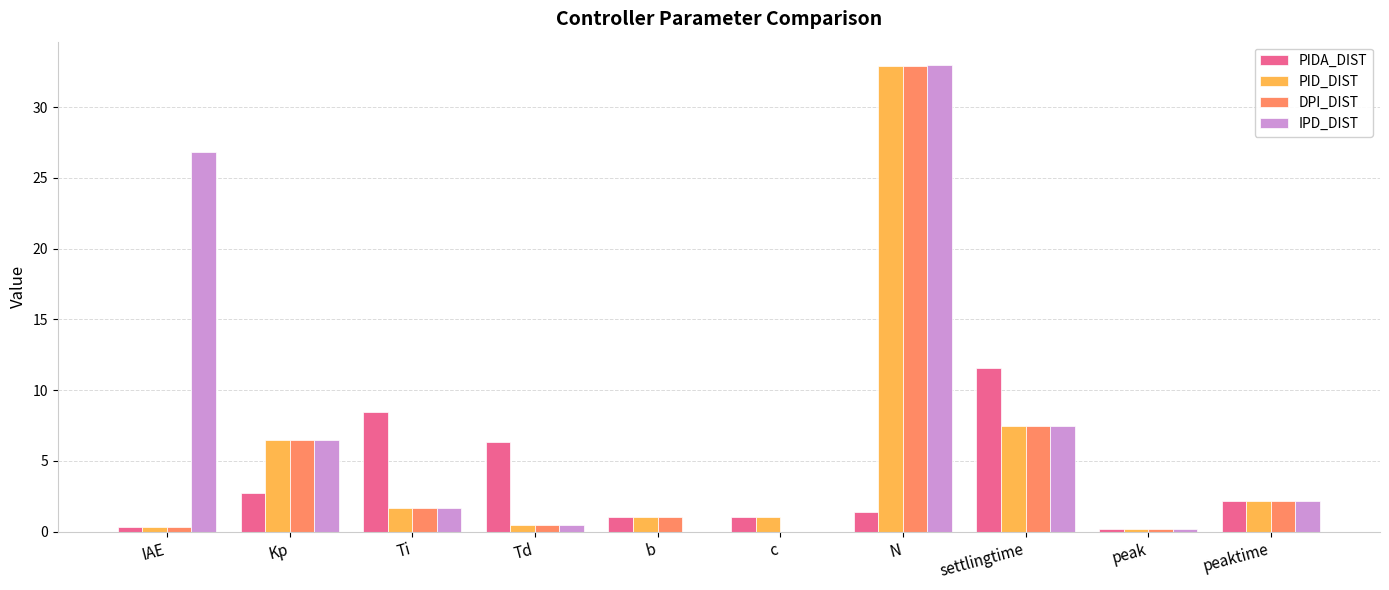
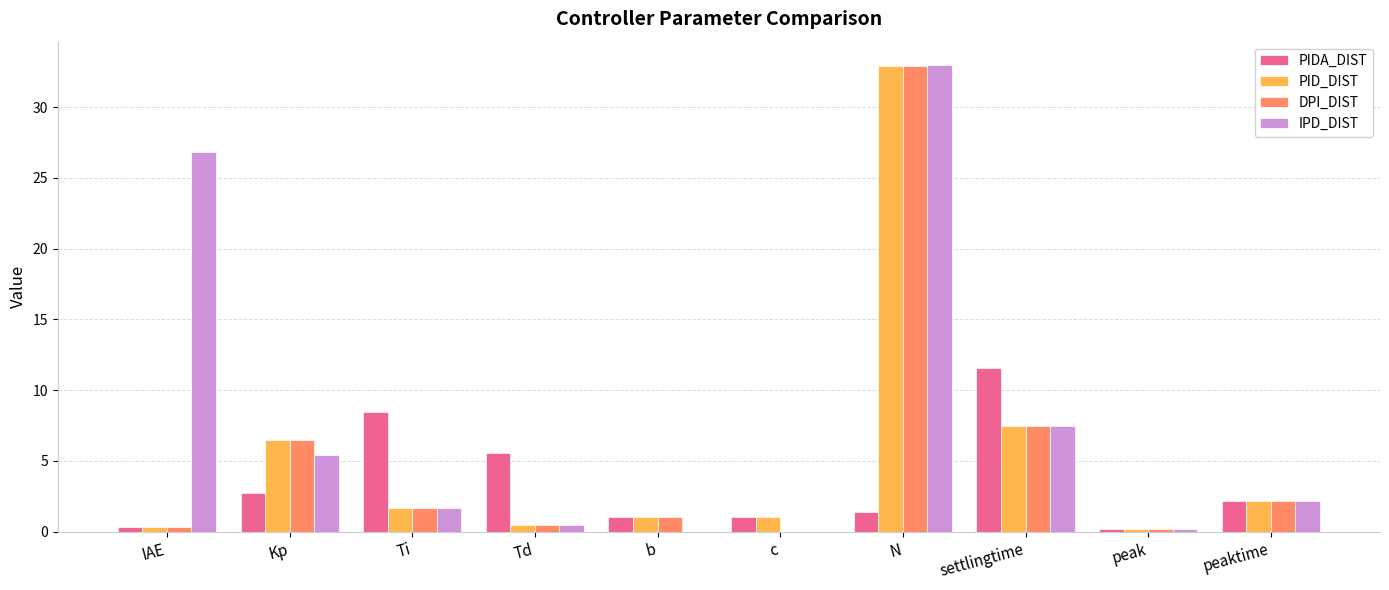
  {
    "PIDA_DIST": {
      "IAE": 0.3,
      "Kp": 2.7,
      "Ti": 8.5,
-     "Td": 6.4,
+     "Td": 5.5,
      "b": 1.0,
      "c": 1.0,
      "N": 1.4,
      "settlingtime": 11.5,
      "peak": 0.2,
      "peaktime": 2.1
    },
    "IPD_DIST": {
      "IAE": 26.9,
-     "Kp": 6.5,
+     "Kp": 5.4,
      "Ti": 1.7,
      "Td": 0.5,
      "b": 0.0,
      "c": 0.0,
      "N": 33.0,
      "settlingtime": 7.4,
      "peak": 0.2,
      "peaktime": 2.2
    }
  }
